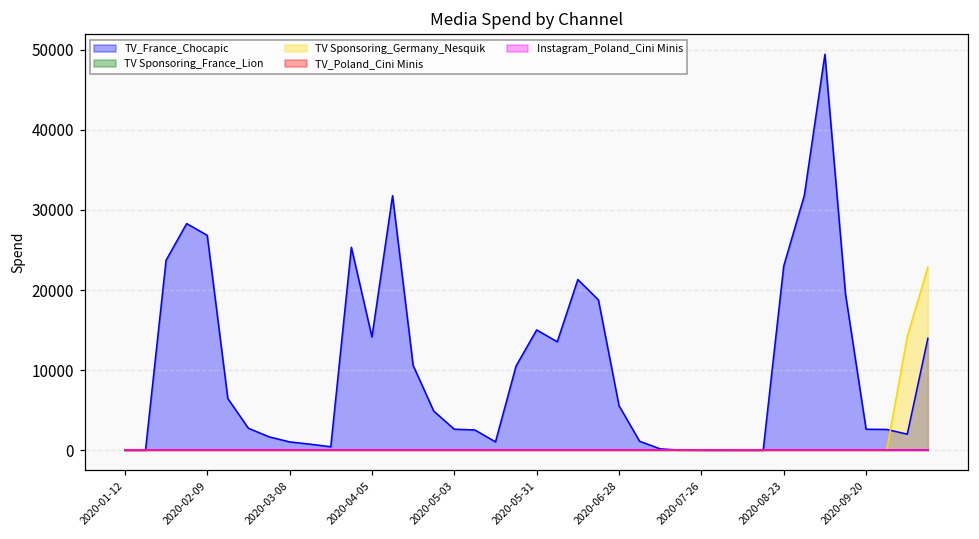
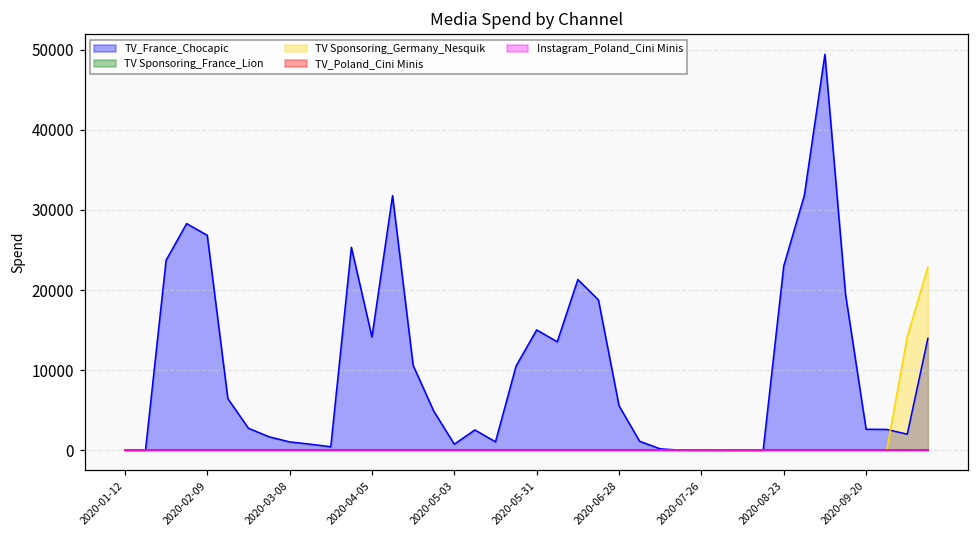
  {
    "TV_France_Chocapic": {
      "2020-02-09": 27000,
      "2020-03-08": 1000,
      "2020-04-05": 14000,
-     "2020-05-03": 3000,
+     "2020-05-03": 1000,
      "2020-05-31": 15000,
      "2020-06-28": 6000,
      "2020-08-23": 23000,
      "2020-09-20": 3000
    }
  }
